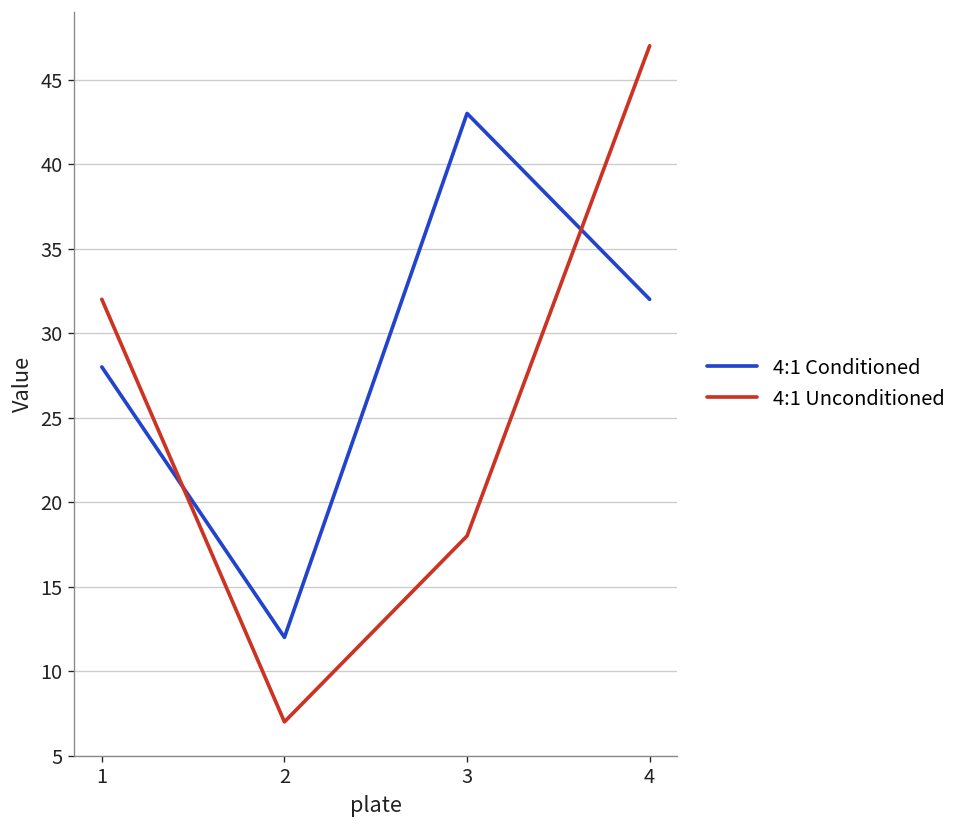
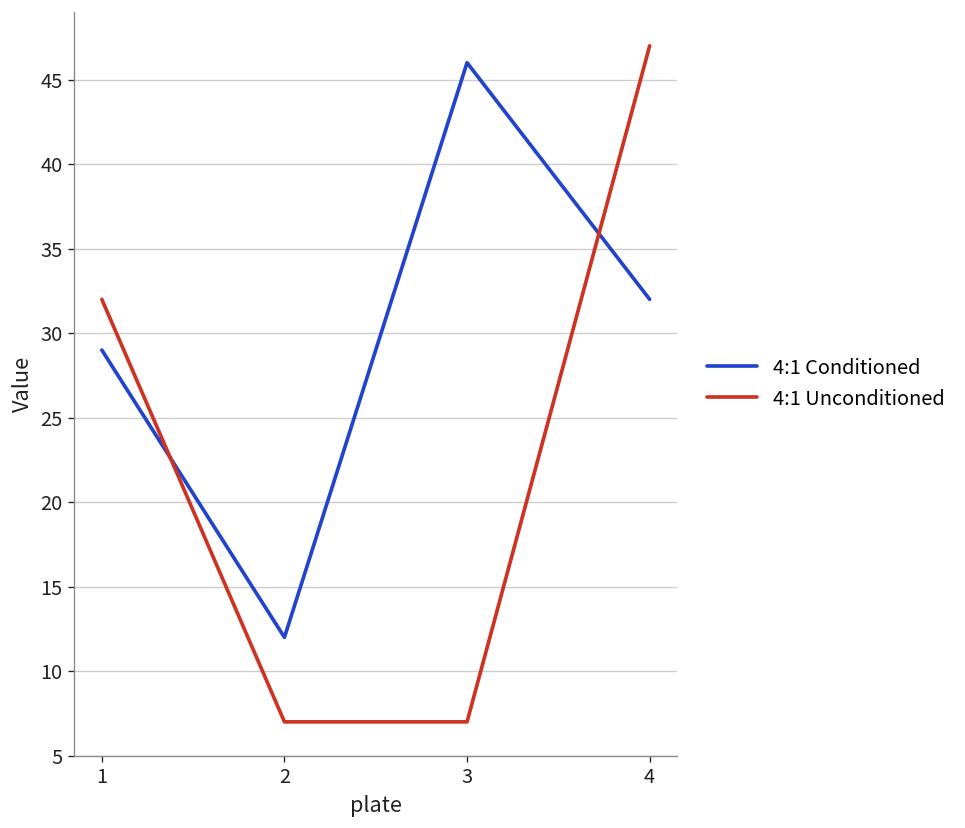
  {
    "4:1 Conditioned": {
-     "1": 28,
+     "1": 29,
      "2": 12,
-     "3": 43,
+     "3": 46,
      "4": 32
    },
    "4:1 Unconditioned": {
      "1": 32,
      "2": 7,
-     "3": 18,
+     "3": 7,
      "4": 47
    }
  }
